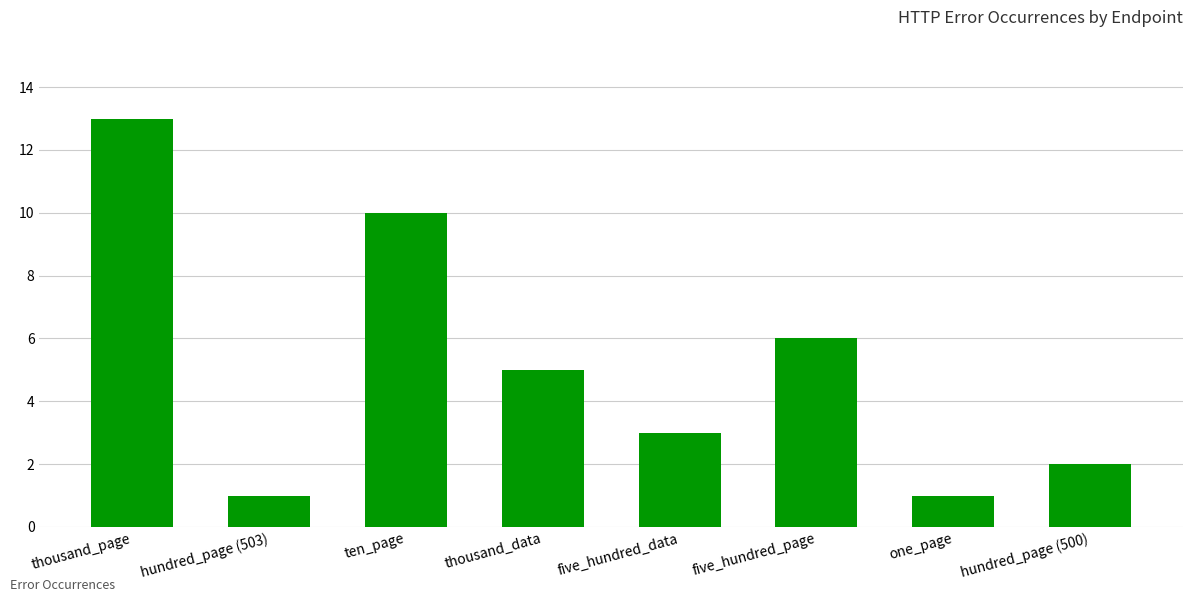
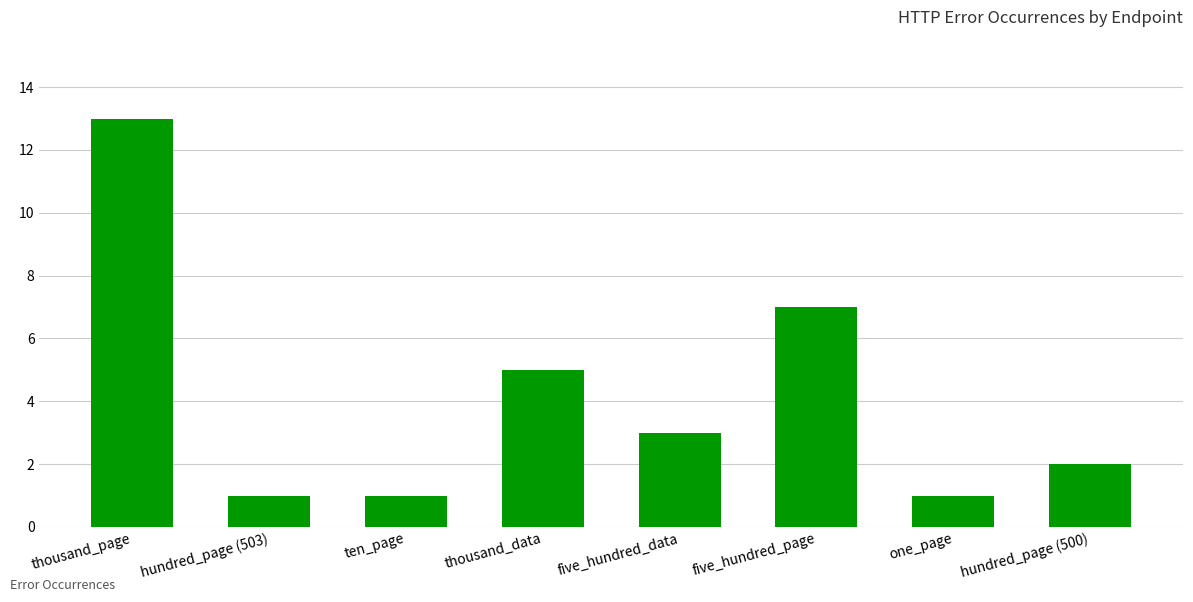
  {
    "thousand_page": 13,
    "hundred_page (503)": 1,
-   "ten_page": 10,
+   "ten_page": 1,
    "thousand_data": 5,
    "five_hundred_data": 3,
-   "five_hundred_page": 6,
+   "five_hundred_page": 7,
    "one_page": 1,
    "hundred_page (500)": 2
  }
